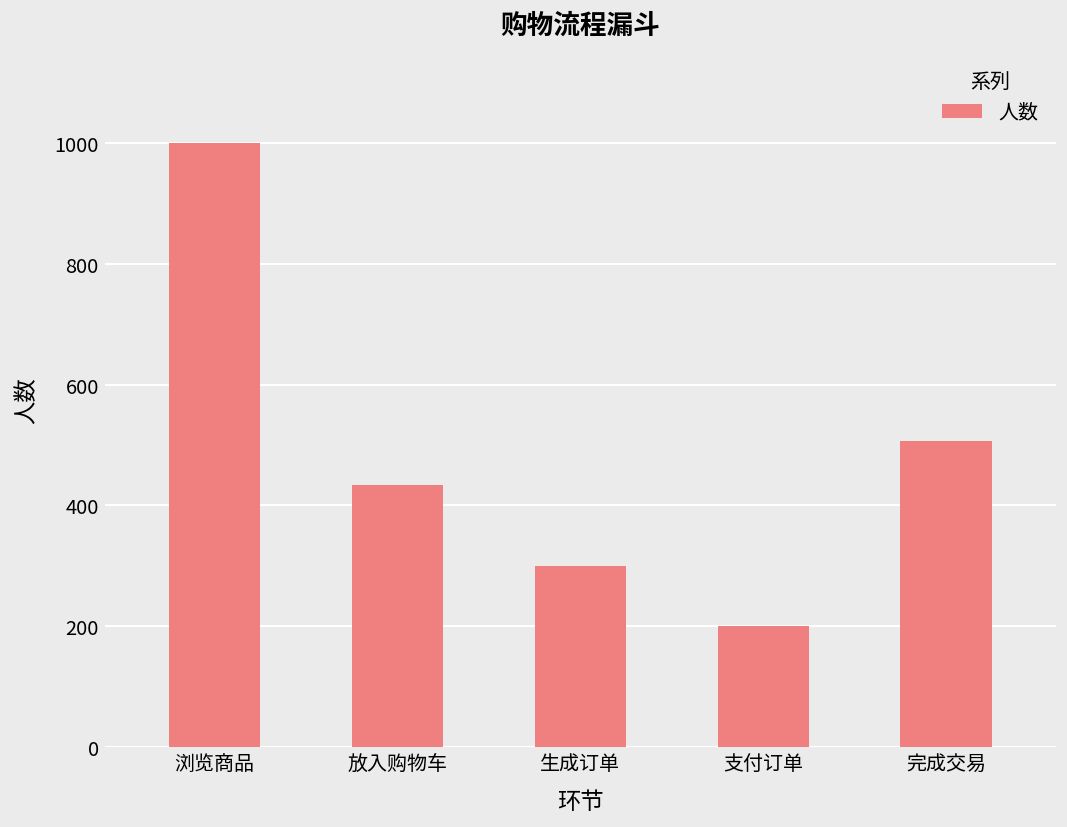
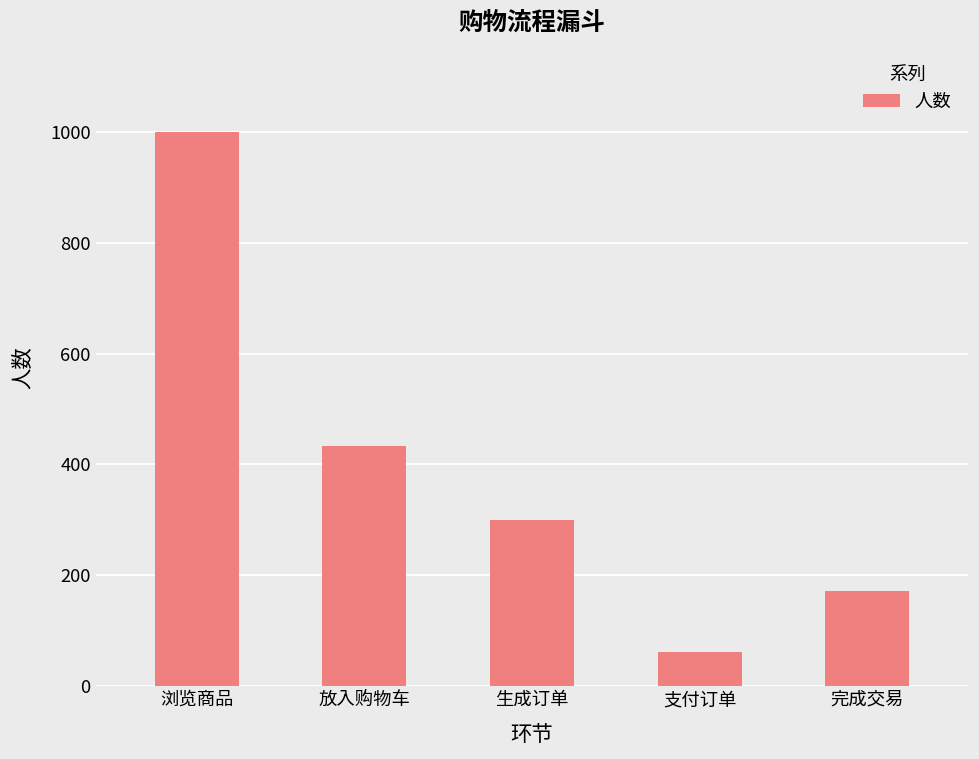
  {
    "浏览商品": 1000,
    "放入购物车": 430,
    "生成订单": 300,
-   "支付订单": 200,
-   "完成交易": 510
+   "支付订单": 60,
+   "完成交易": 170
  }
